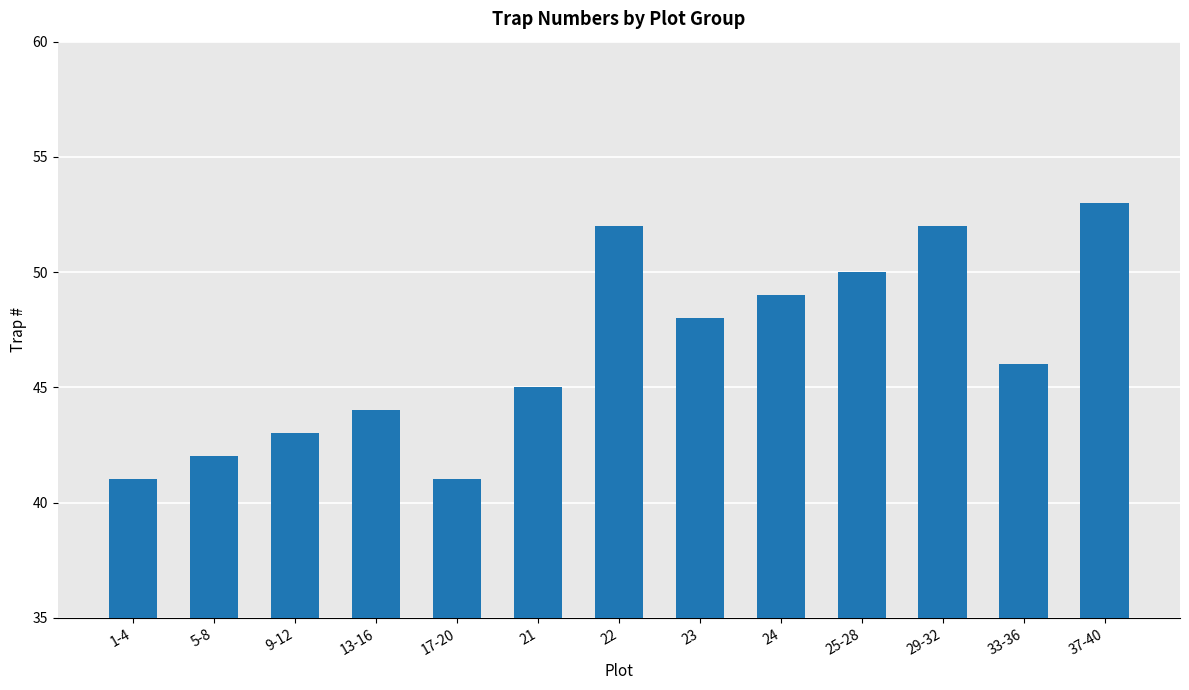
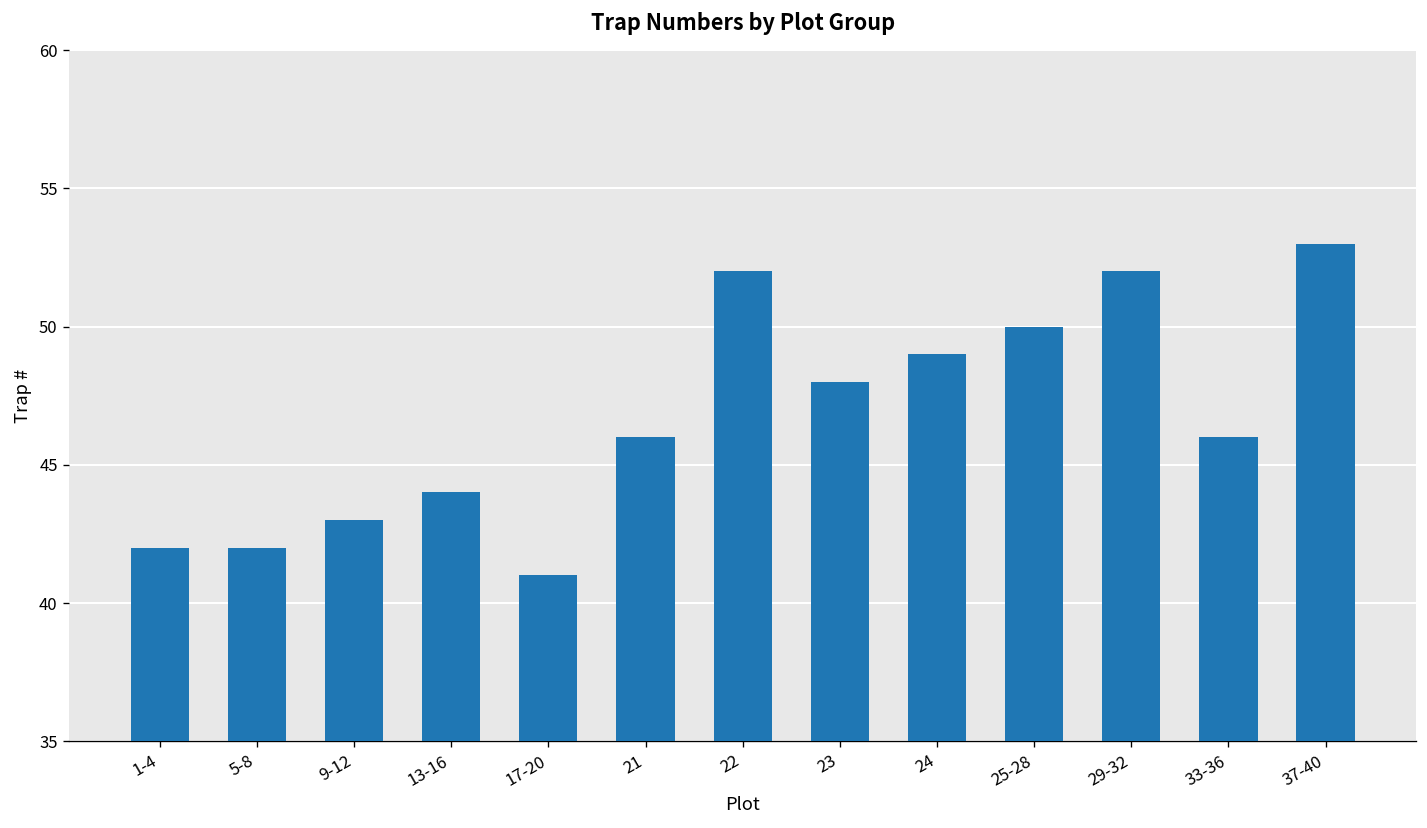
  {
-   "1-4": 41,
+   "1-4": 42,
    "5-8": 42,
    "9-12": 43,
    "13-16": 44,
    "17-20": 41,
-   "21": 45,
+   "21": 46,
    "22": 52,
    "23": 48,
    "24": 49,
    "25-28": 50,
    "29-32": 52,
    "33-36": 46,
    "37-40": 53
  }
